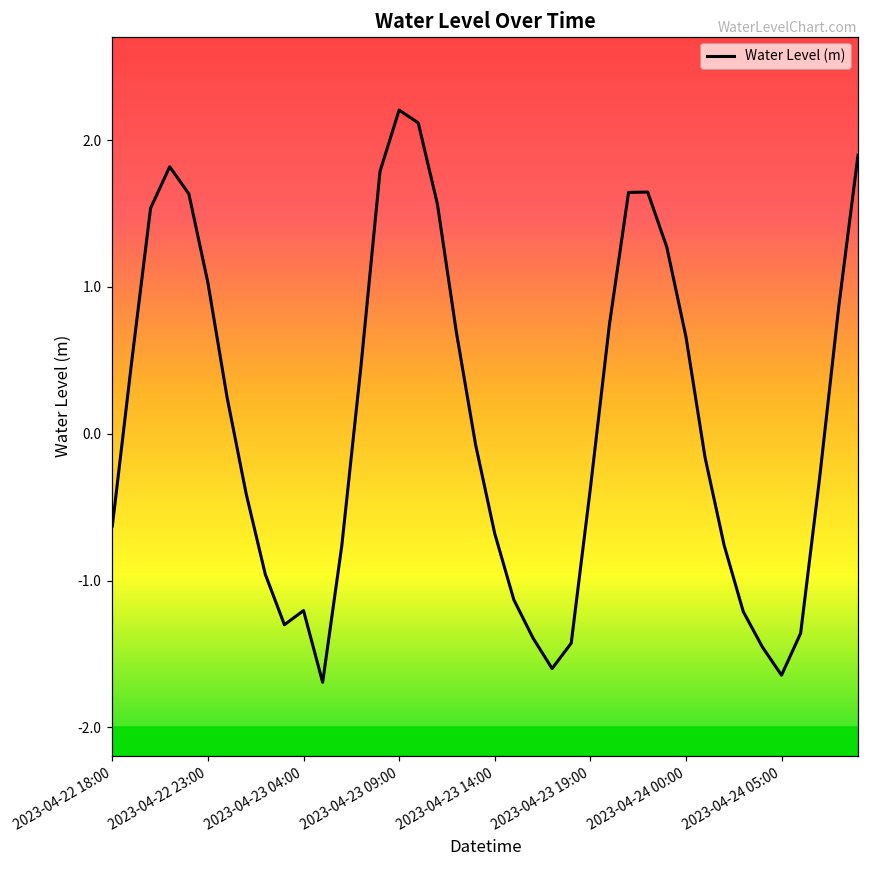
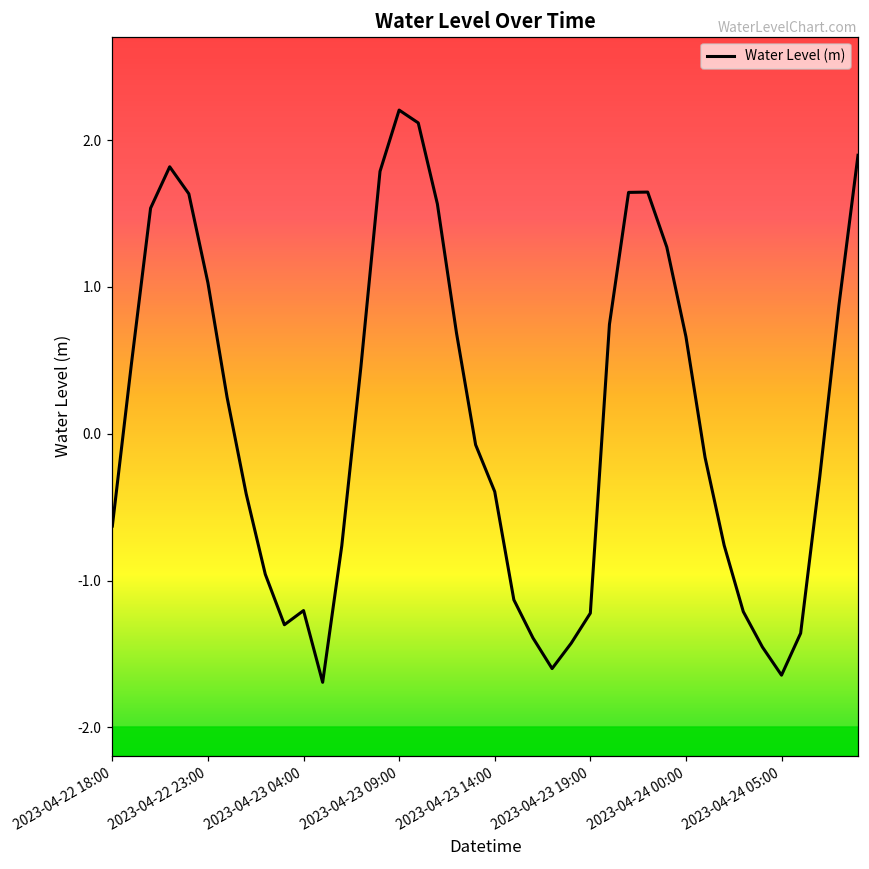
  {
    "2023-04-22 18:00": -0.63,
    "2023-04-22 23:00": 1.03,
    "2023-04-23 04:00": -1.20,
    "2023-04-23 09:00": 2.20,
-   "2023-04-23 14:00": -0.68,
-   "2023-04-23 19:00": -0.37,
+   "2023-04-23 14:00": -0.39,
+   "2023-04-23 19:00": -1.22,
    "2023-04-24 00:00": 0.66,
    "2023-04-24 05:00": -1.64
  }
